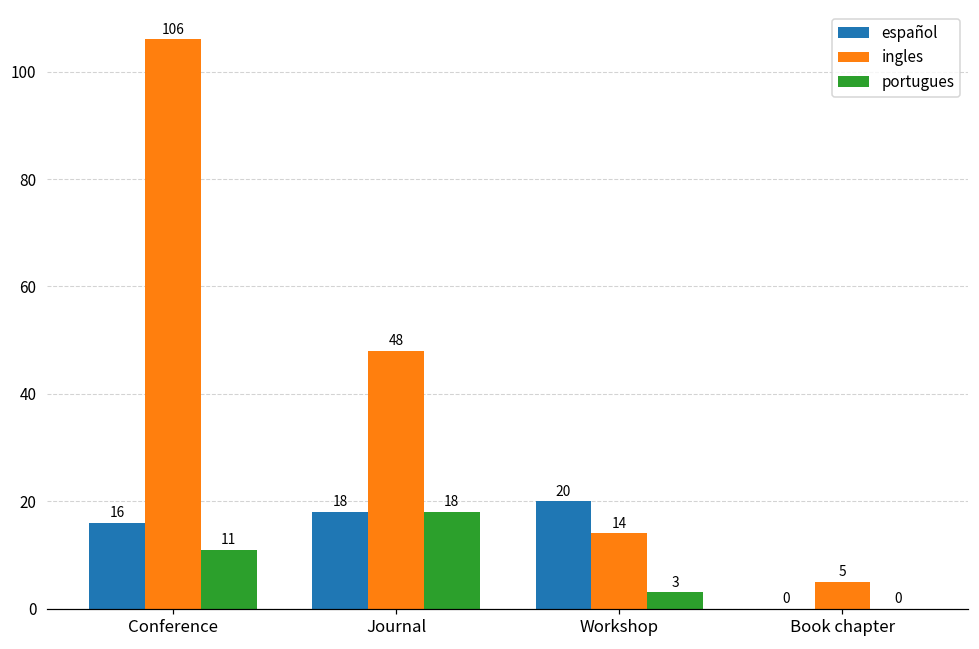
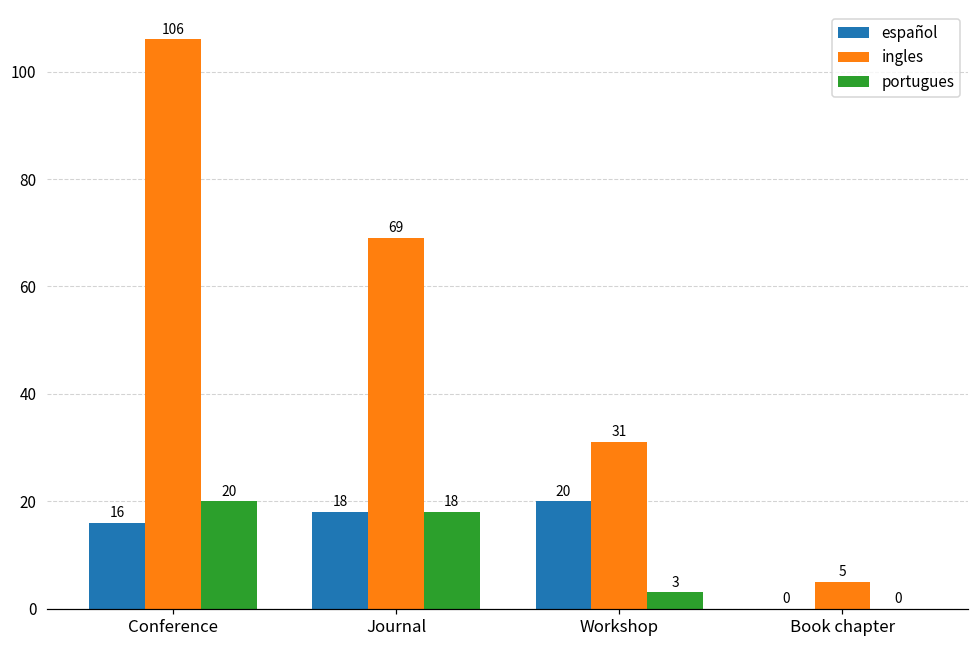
  {
    "español": {
      "Conference": 16,
      "Journal": 18,
      "Workshop": 20,
      "Book chapter": 0
    },
    "ingles": {
      "Conference": 106,
-     "Journal": 48,
-     "Workshop": 14,
+     "Journal": 69,
+     "Workshop": 31,
      "Book chapter": 5
    },
    "portugues": {
-     "Conference": 11,
+     "Conference": 20,
      "Journal": 18,
      "Workshop": 3,
      "Book chapter": 0
    }
  }
